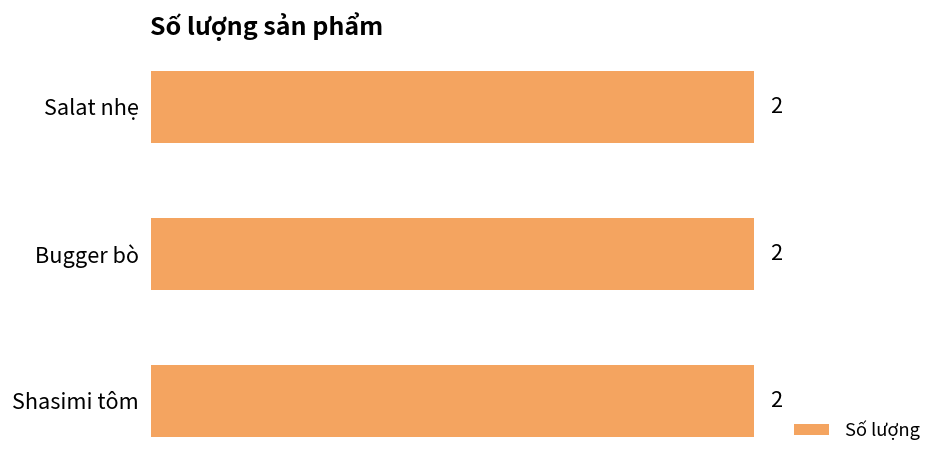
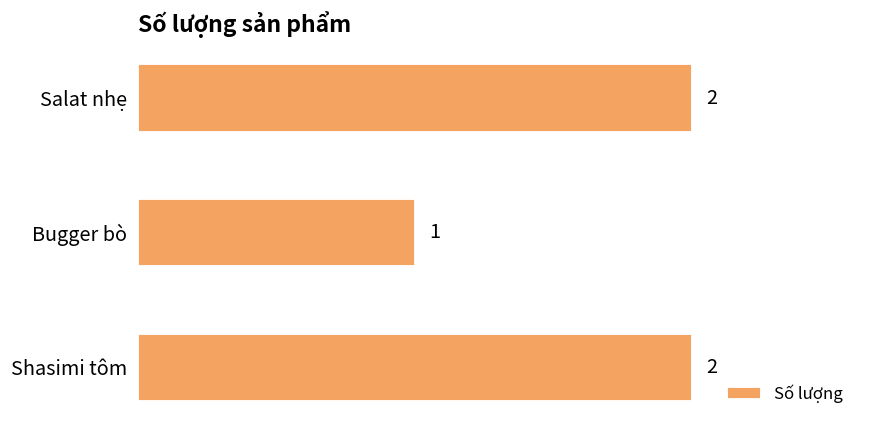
  {
    "Salat nhẹ": 2,
-   "Bugger bò": 2,
+   "Bugger bò": 1,
    "Shasimi tôm": 2
  }
